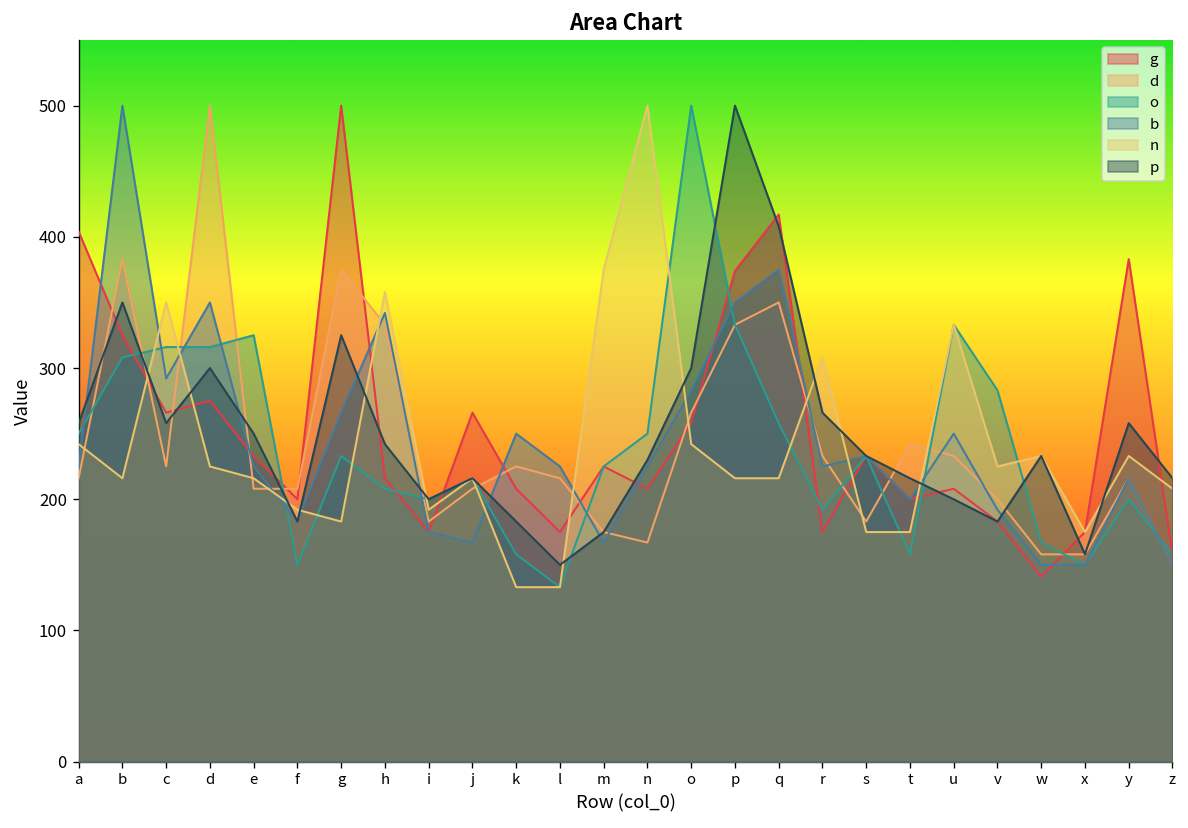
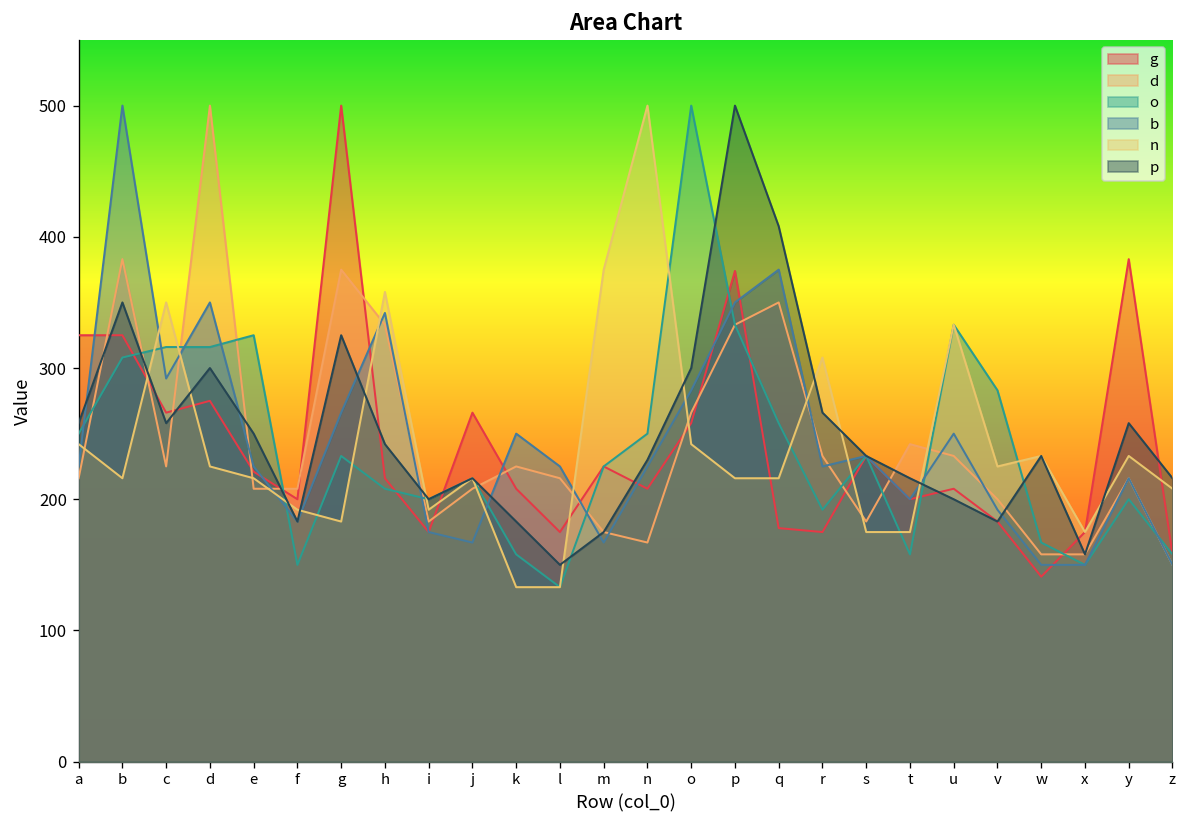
  {
    "g": {
-     "a": 404,
+     "a": 325,
      "b": 325,
      "c": 266,
      "d": 275,
-     "e": 233,
+     "e": 221,
      "f": 200,
      "g": 500,
      "h": 216,
      "j": 266,
      "k": 208,
      "l": 175,
      "n": 208,
      "o": 258,
      "p": 374,
-     "q": 417,
+     "q": 178,
      "r": 175,
      "u": 208,
      "w": 141,
      "y": 383
    },
    "p": {
      "a": 258,
      "b": 350,
      "c": 258,
      "d": 300,
      "e": 250,
      "g": 325,
      "h": 242,
      "k": 183,
      "l": 150,
      "n": 230,
      "o": 300,
      "p": 500,
      "q": 408,
      "r": 266,
      "t": 216,
      "u": 200,
      "y": 258,
      "z": 216
    }
  }
